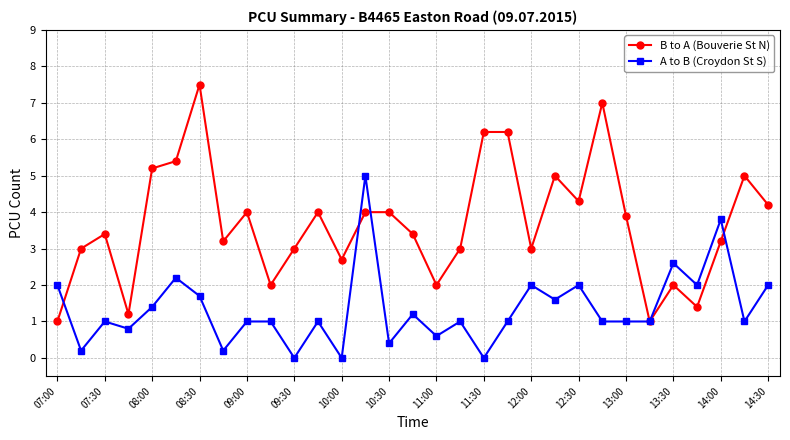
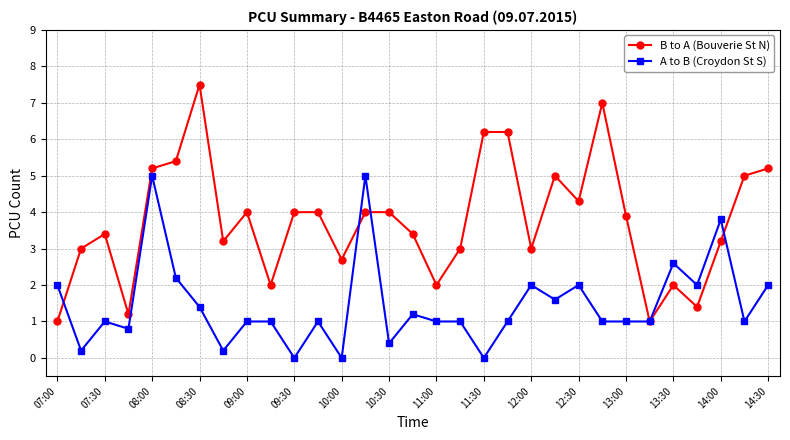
  {
    "B to A (Bouverie St N)": {
      "07:00": 1.0,
      "07:30": 3.4,
      "08:00": 5.2,
      "08:30": 7.5,
      "09:00": 4.0,
-     "09:30": 3,
+     "09:30": 4,
      "10:00": 2.7,
      "10:30": 4.0,
      "11:00": 2.0,
      "11:30": 6.2,
      "12:00": 3.0,
      "12:30": 4.3,
      "13:00": 3.9,
      "13:30": 2.0,
      "14:00": 3.2,
-     "14:30": 4.2
+     "14:30": 5.2
    },
    "A to B (Croydon St S)": {
      "07:00": 2.0,
      "07:30": 1.0,
-     "08:00": 1.4,
-     "08:30": 1.7,
+     "08:00": 5.0,
+     "08:30": 1.4,
      "09:00": 1.0,
      "09:30": 0.0,
      "10:00": 0.0,
      "10:30": 0.4,
-     "11:00": 0.6,
+     "11:00": 1.0,
      "11:30": 0.0,
      "12:00": 2.0,
      "12:30": 2.0,
      "13:00": 1.0,
      "13:30": 2.6,
      "14:00": 3.8,
      "14:30": 2.0
    }
  }
